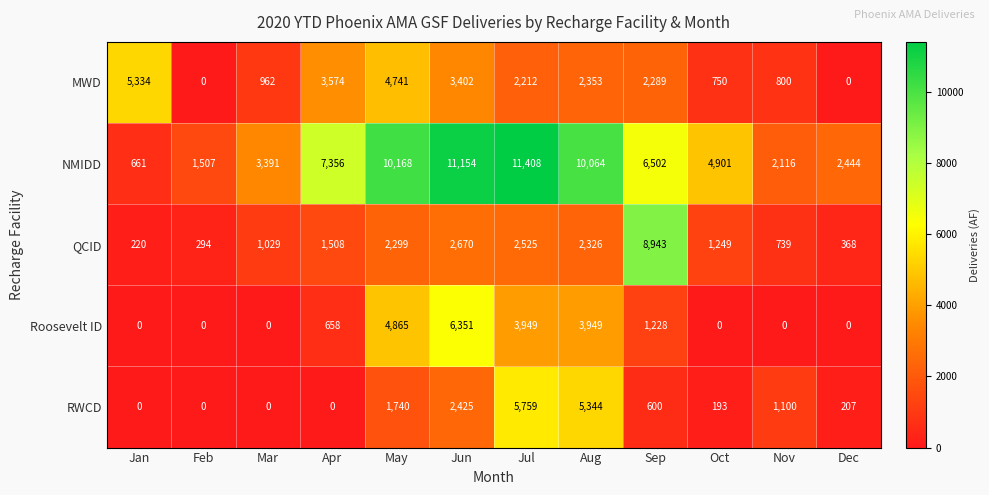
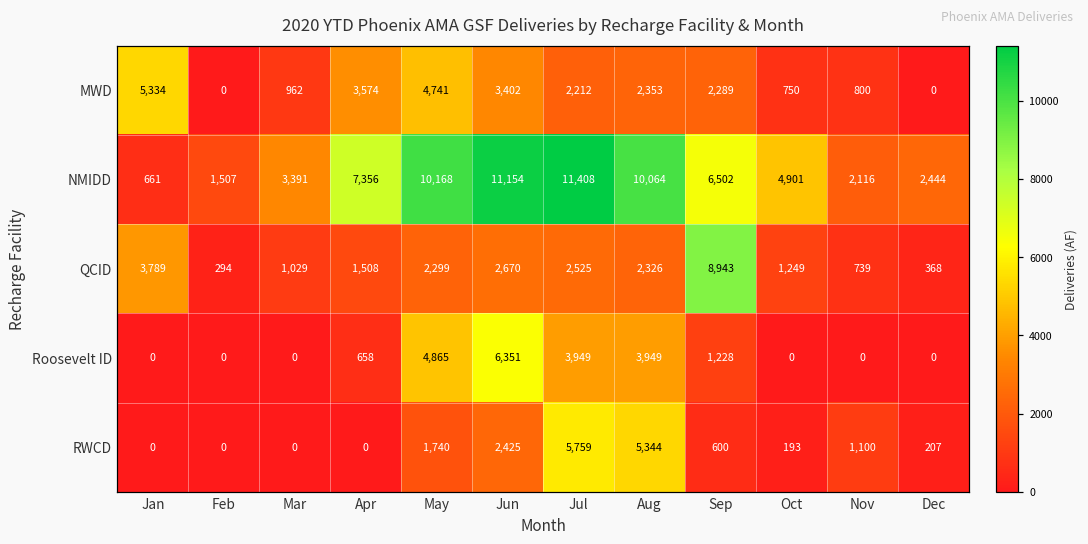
  {
    "MWD": {
      "Jan": "5,334",
      "Feb": "0",
      "Mar": "962",
      "Apr": "3,574",
      "May": "4,741",
      "Jun": "3,402",
      "Jul": "2,212",
      "Aug": "2,353",
      "Sep": "2,289",
      "Oct": "750",
      "Nov": "800",
      "Dec": "0"
    },
    "NMIDD": {
      "Jan": "661",
      "Feb": "1,507",
      "Mar": "3,391",
      "Apr": "7,356",
      "May": "10,168",
      "Jun": "11,154",
      "Jul": "11,408",
      "Aug": "10,064",
      "Sep": "6,502",
      "Oct": "4,901",
      "Nov": "2,116",
      "Dec": "2,444"
    },
    "QCID": {
-     "Jan": "220",
+     "Jan": "3,789",
      "Feb": "294",
      "Mar": "1,029",
      "Apr": "1,508",
      "May": "2,299",
      "Jun": "2,670",
      "Jul": "2,525",
      "Aug": "2,326",
      "Sep": "8,943",
      "Oct": "1,249",
      "Nov": "739",
      "Dec": "368"
    },
    "Roosevelt ID": {
      "Jan": "0",
      "Feb": "0",
      "Mar": "0",
      "Apr": "658",
      "May": "4,865",
      "Jun": "6,351",
      "Jul": "3,949",
      "Aug": "3,949",
      "Sep": "1,228",
      "Oct": "0",
      "Nov": "0",
      "Dec": "0"
    },
    "RWCD": {
      "Jan": "0",
      "Feb": "0",
      "Mar": "0",
      "Apr": "0",
      "May": "1,740",
      "Jun": "2,425",
      "Jul": "5,759",
      "Aug": "5,344",
      "Sep": "600",
      "Oct": "193",
      "Nov": "1,100",
      "Dec": "207"
    }
  }
